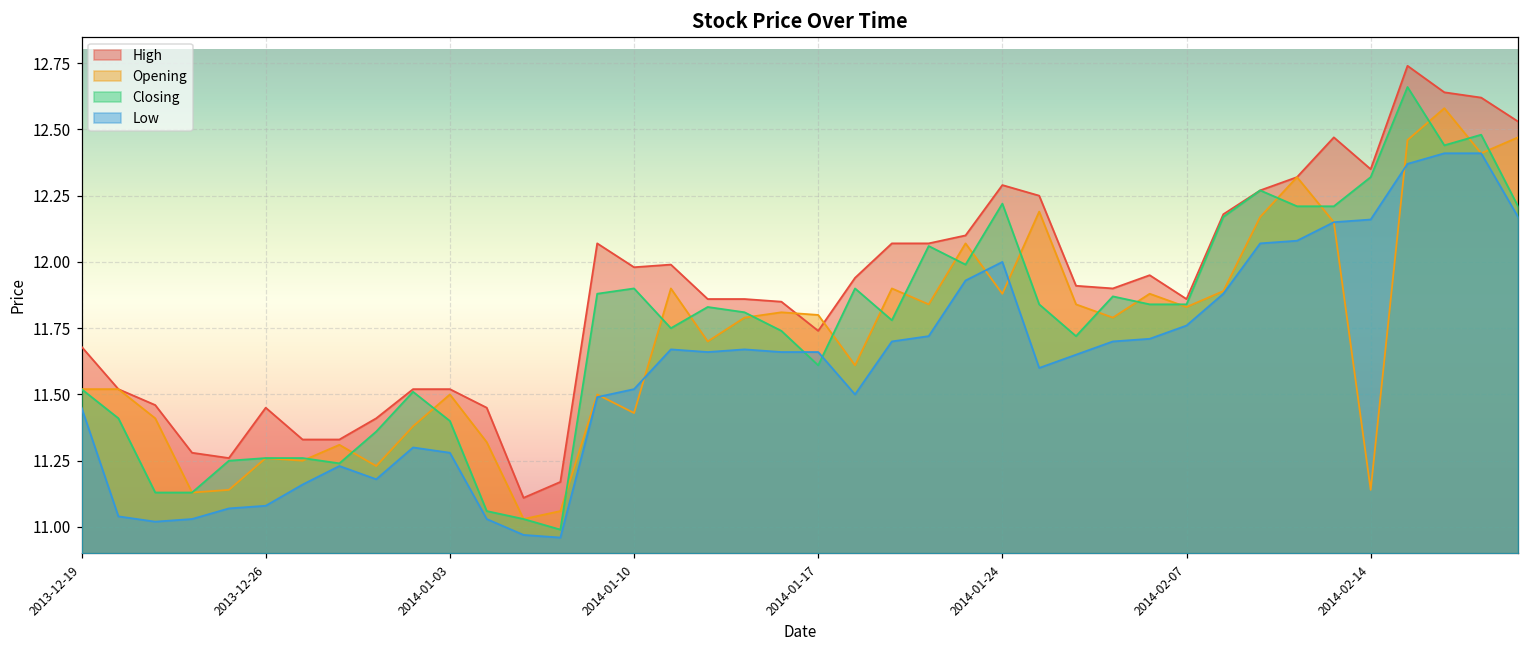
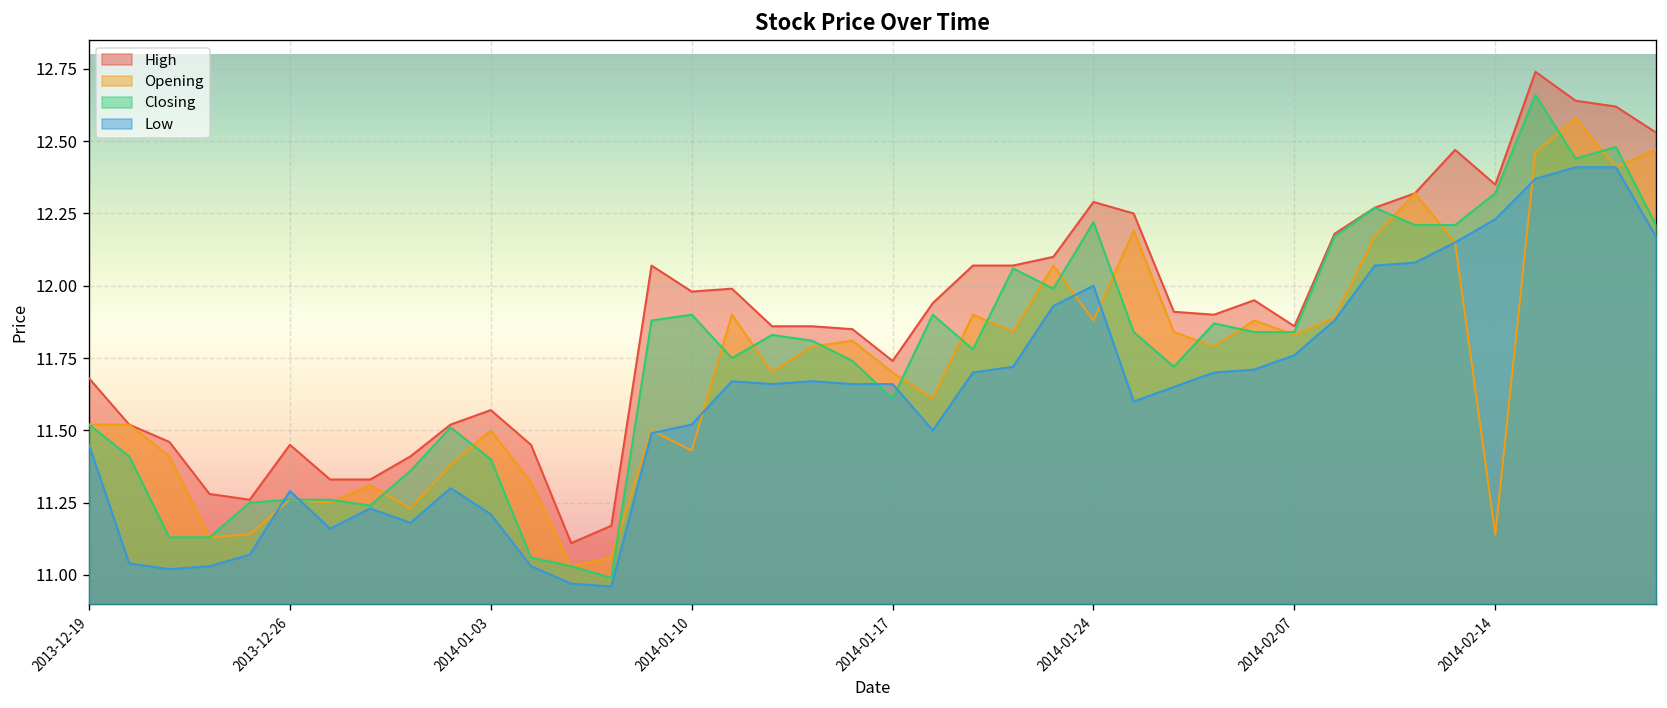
  {
    "High": {
      "2013-12-19": 11.68,
      "2013-12-26": 11.45,
-     "2014-01-03": 11.52,
+     "2014-01-03": 11.57,
      "2014-01-10": 11.98,
      "2014-01-17": 11.74,
      "2014-01-24": 12.29,
      "2014-02-07": 11.86,
      "2014-02-14": 12.35
    },
    "Opening": {
      "2014-01-03": 11.5,
      "2014-01-10": 11.43,
-     "2014-01-17": 11.8,
+     "2014-01-17": 11.7,
      "2014-01-24": 11.88,
      "2014-02-14": 11.14
    },
    "Closing": {
      "2014-01-03": 11.40,
      "2014-01-10": 11.90,
      "2014-01-17": 11.61,
      "2014-01-24": 12.22,
      "2014-02-14": 12.32
    },
    "Low": {
      "2013-12-19": 11.45,
-     "2013-12-26": 11.08,
-     "2014-01-03": 11.28,
+     "2013-12-26": 11.29,
+     "2014-01-03": 11.21,
      "2014-01-10": 11.52,
      "2014-01-17": 11.66,
      "2014-01-24": 12.00,
      "2014-02-07": 11.76,
-     "2014-02-14": 12.16
+     "2014-02-14": 12.23
    }
  }
